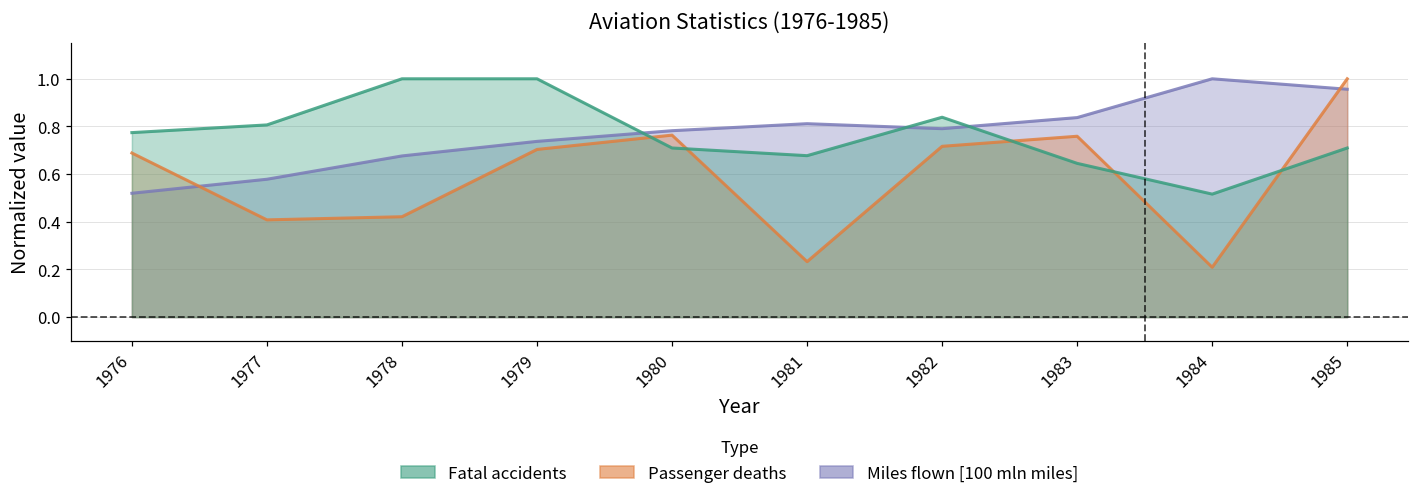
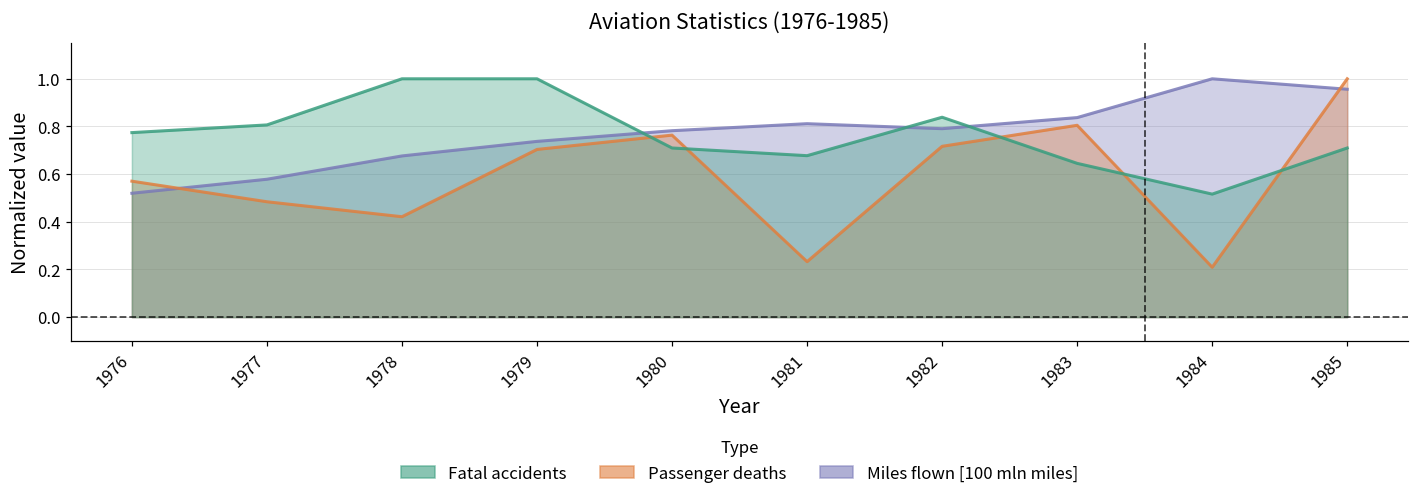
  {
    "Passenger deaths": {
-     "1976": 0.69,
-     "1977": 0.41,
+     "1976": 0.57,
+     "1977": 0.48,
      "1978": 0.42,
      "1979": 0.70,
      "1980": 0.76,
      "1981": 0.23,
      "1982": 0.72,
-     "1983": 0.76,
+     "1983": 0.80,
      "1984": 0.21,
      "1985": 1.00
    }
  }
